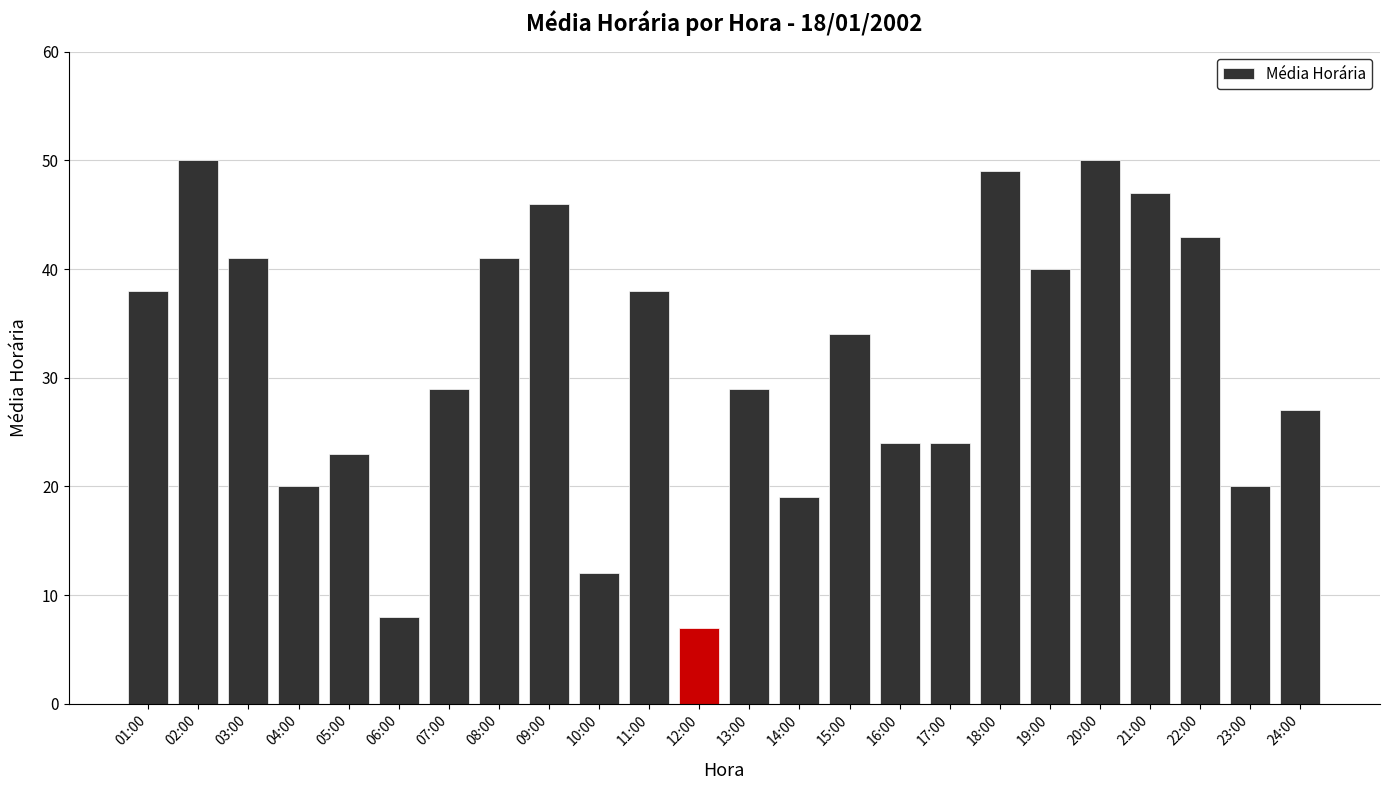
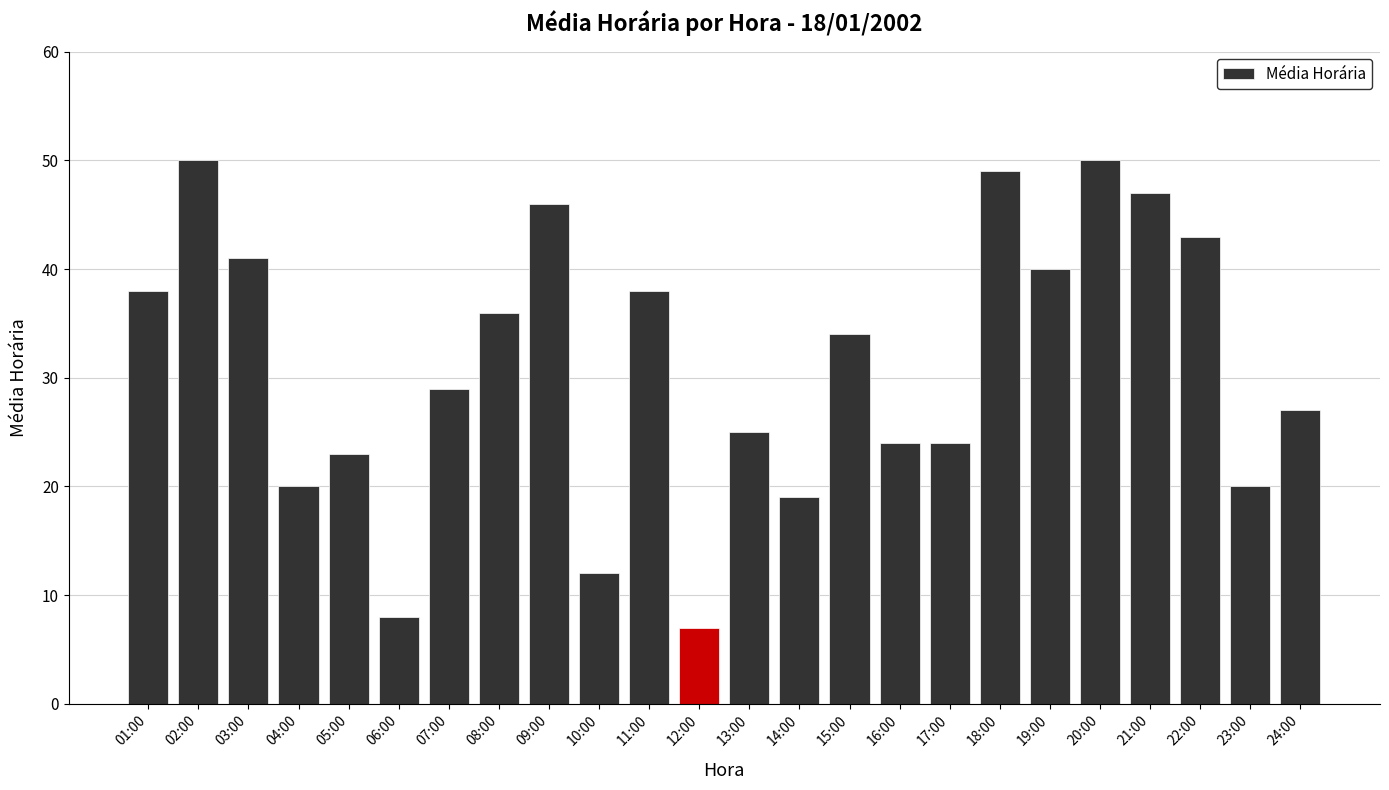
  {
    "01:00": 38,
    "02:00": 50,
    "03:00": 41,
    "04:00": 20,
    "05:00": 23,
    "06:00": 8,
    "07:00": 29,
-   "08:00": 41,
+   "08:00": 36,
    "09:00": 46,
    "10:00": 12,
    "11:00": 38,
    "12:00": 7,
-   "13:00": 29,
+   "13:00": 25,
    "14:00": 19,
    "15:00": 34,
    "16:00": 24,
    "17:00": 24,
    "18:00": 49,
    "19:00": 40,
    "20:00": 50,
    "21:00": 47,
    "22:00": 43,
    "23:00": 20,
    "24:00": 27
  }
